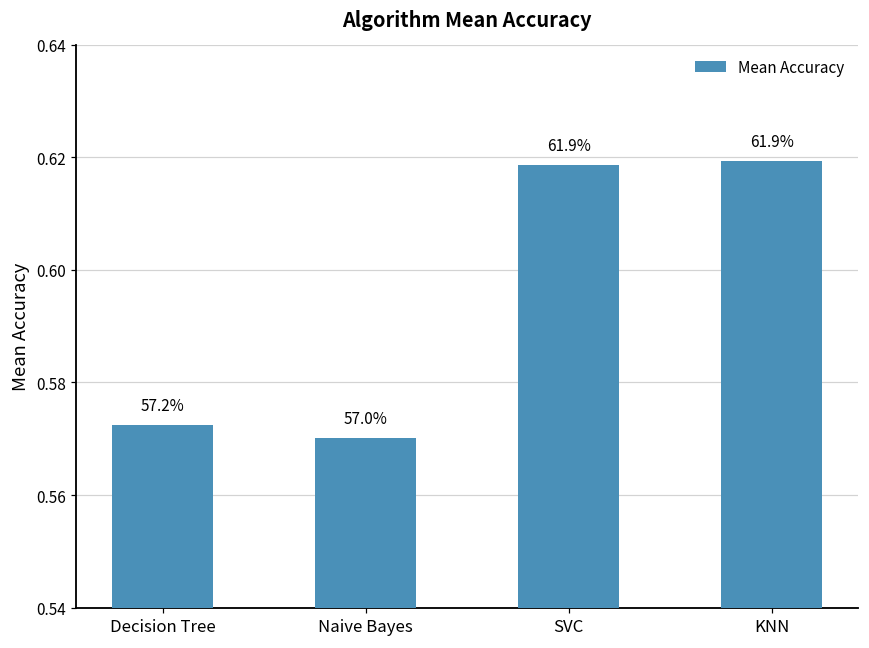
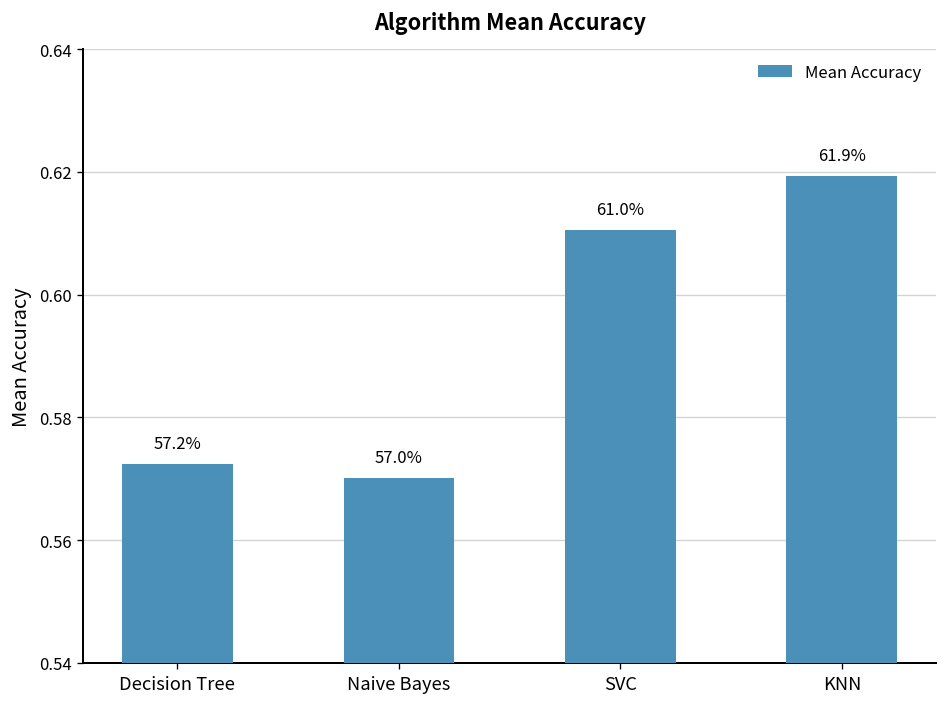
  {
    "Decision Tree": "57.2%",
    "Naive Bayes": "57.0%",
-   "SVC": "61.9%",
+   "SVC": "61.0%",
    "KNN": "61.9%"
  }
